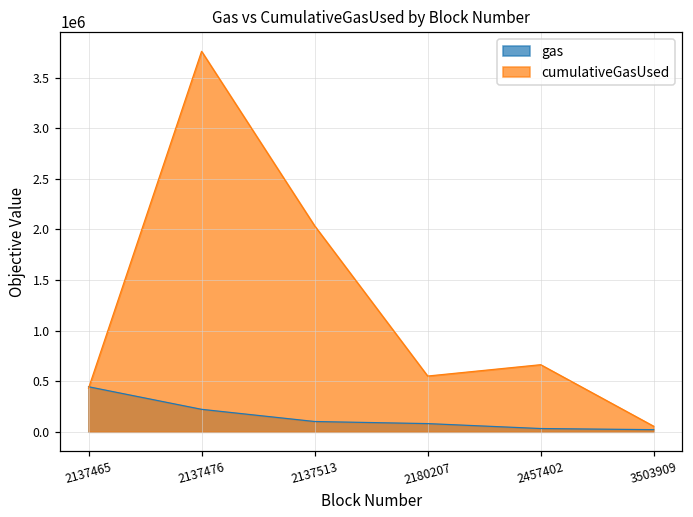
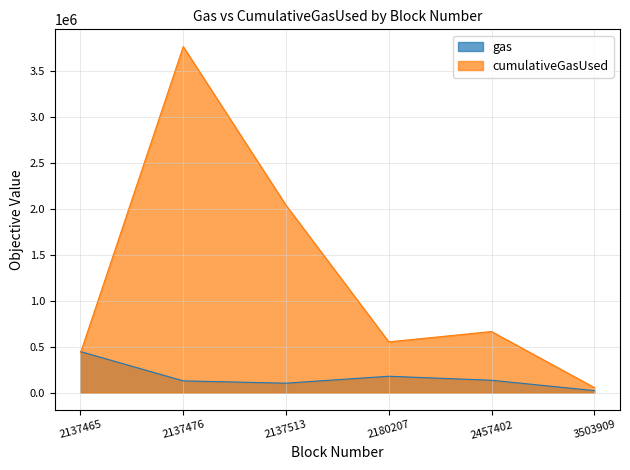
  {
    "gas": {
-     "2137476": 200000,
+     "2137476": 100000,
      "2137513": 100000,
-     "2180207": 100000,
-     "2457402": 0,
+     "2180207": 200000,
+     "2457402": 100000,
      "3503909": 0
    },
    "cumulativeGasUsed": {
      "2137476": 3800000,
      "2137513": 2000000,
      "2180207": 600000,
      "2457402": 700000,
      "3503909": 100000
    }
  }
